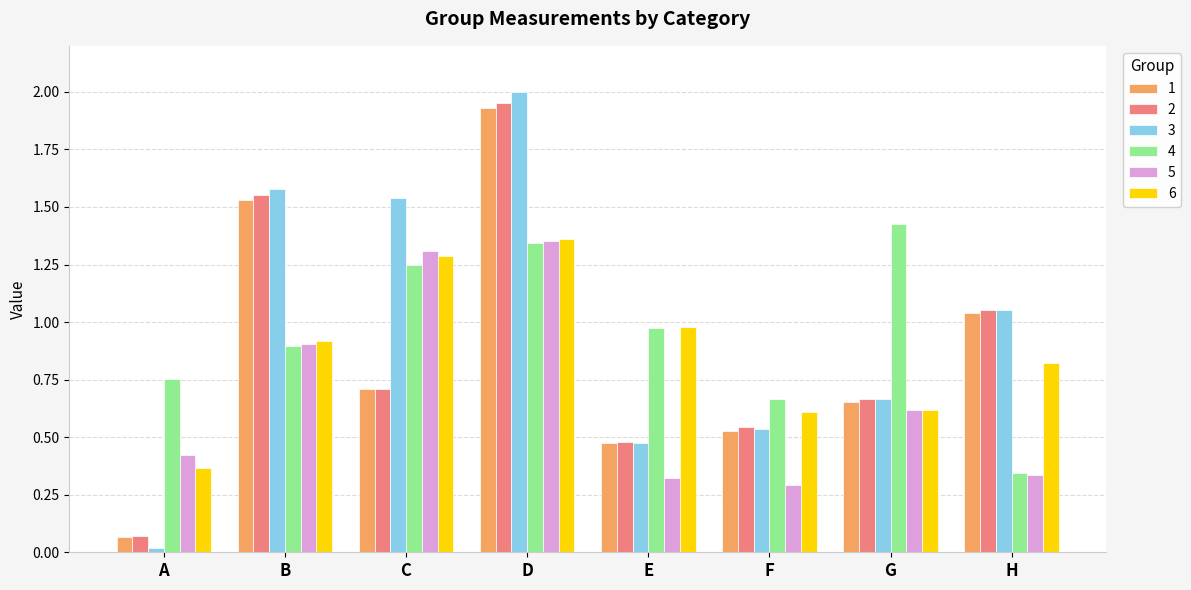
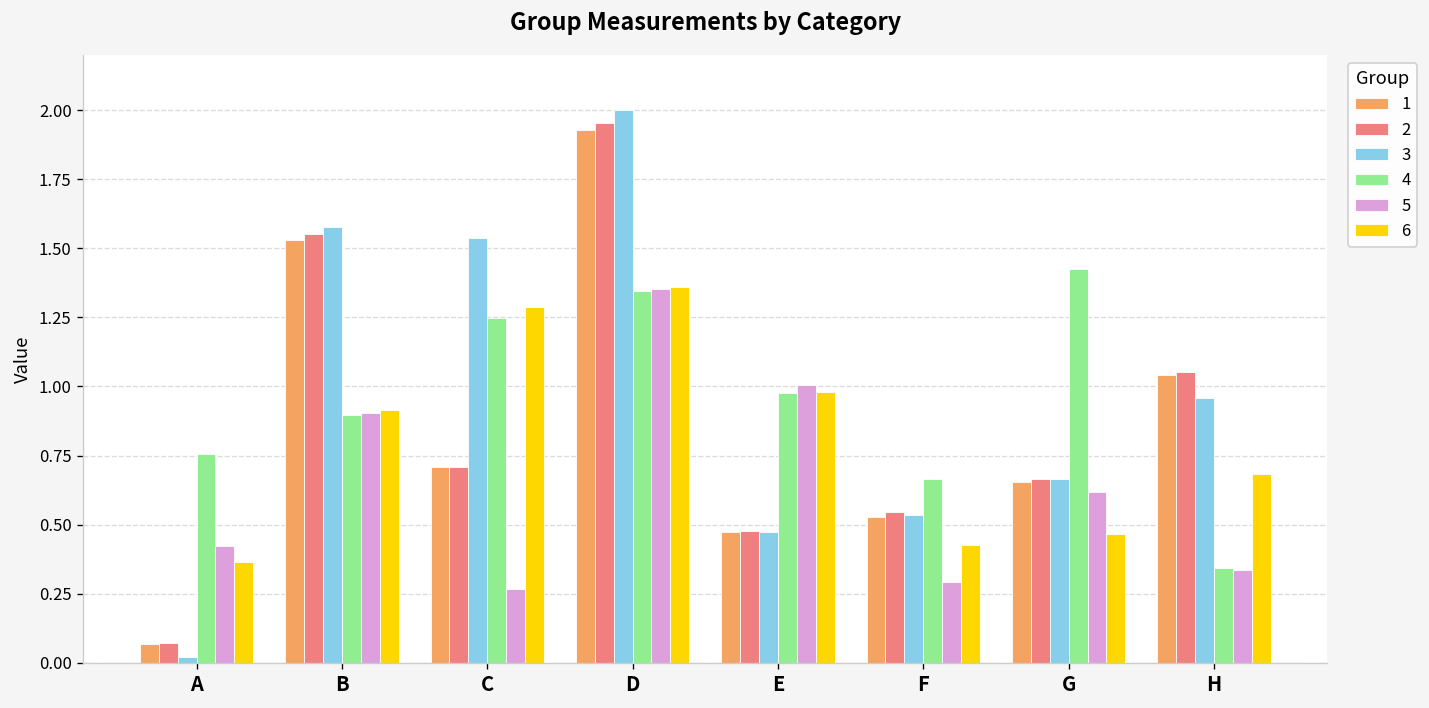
  {
    "3": {
      "A": 0.02,
      "B": 1.58,
      "C": 1.54,
      "D": 2.00,
      "E": 0.47,
      "F": 0.54,
      "G": 0.66,
-     "H": 1.05
+     "H": 0.96
    },
    "4": {
      "A": 0.75,
      "B": 0.90,
      "C": 1.25,
      "D": 1.35,
      "E": 0.98,
      "F": 0.66,
      "G": 1.43,
      "H": 0.34
    },
    "5": {
      "A": 0.42,
      "B": 0.91,
-     "C": 1.31,
+     "C": 0.27,
      "D": 1.35,
-     "E": 0.32,
+     "E": 1.00,
      "F": 0.29,
      "G": 0.62,
      "H": 0.33
    },
    "6": {
      "A": 0.37,
      "B": 0.92,
      "C": 1.29,
      "D": 1.36,
      "E": 0.98,
-     "F": 0.61,
-     "G": 0.62,
-     "H": 0.82
+     "F": 0.43,
+     "G": 0.47,
+     "H": 0.68
    }
  }
